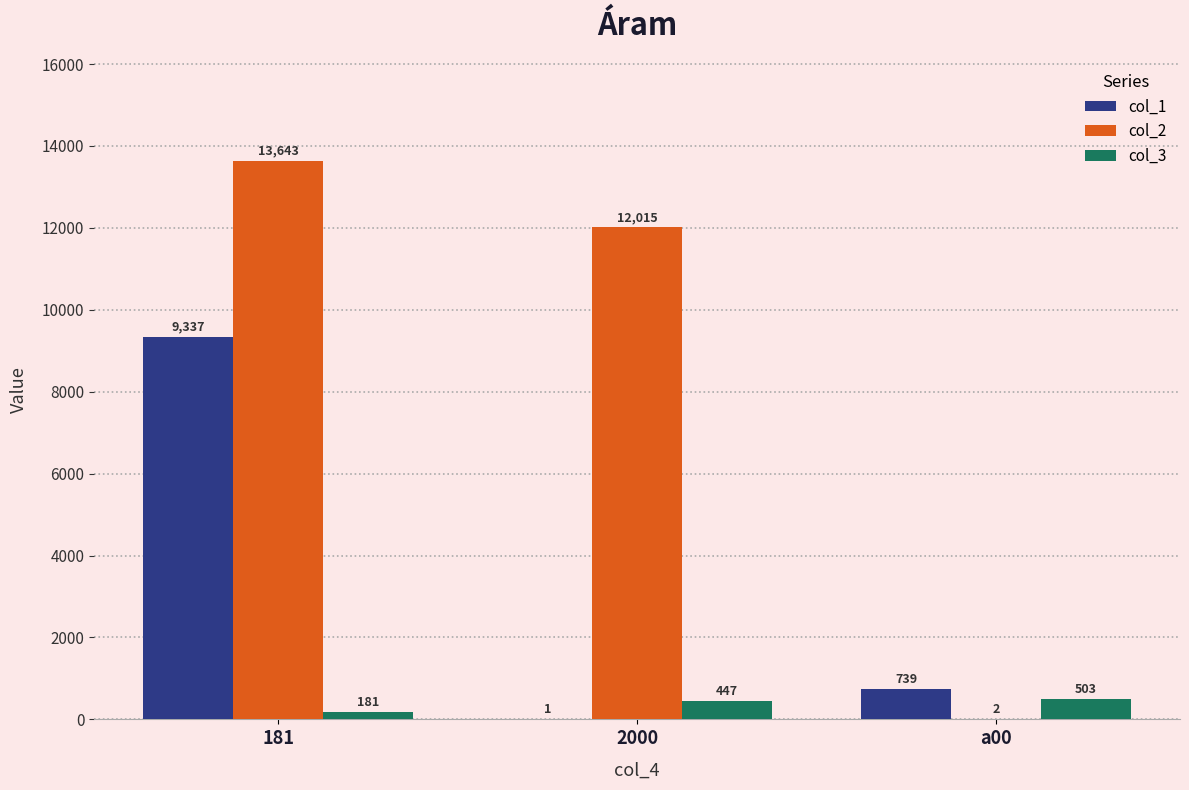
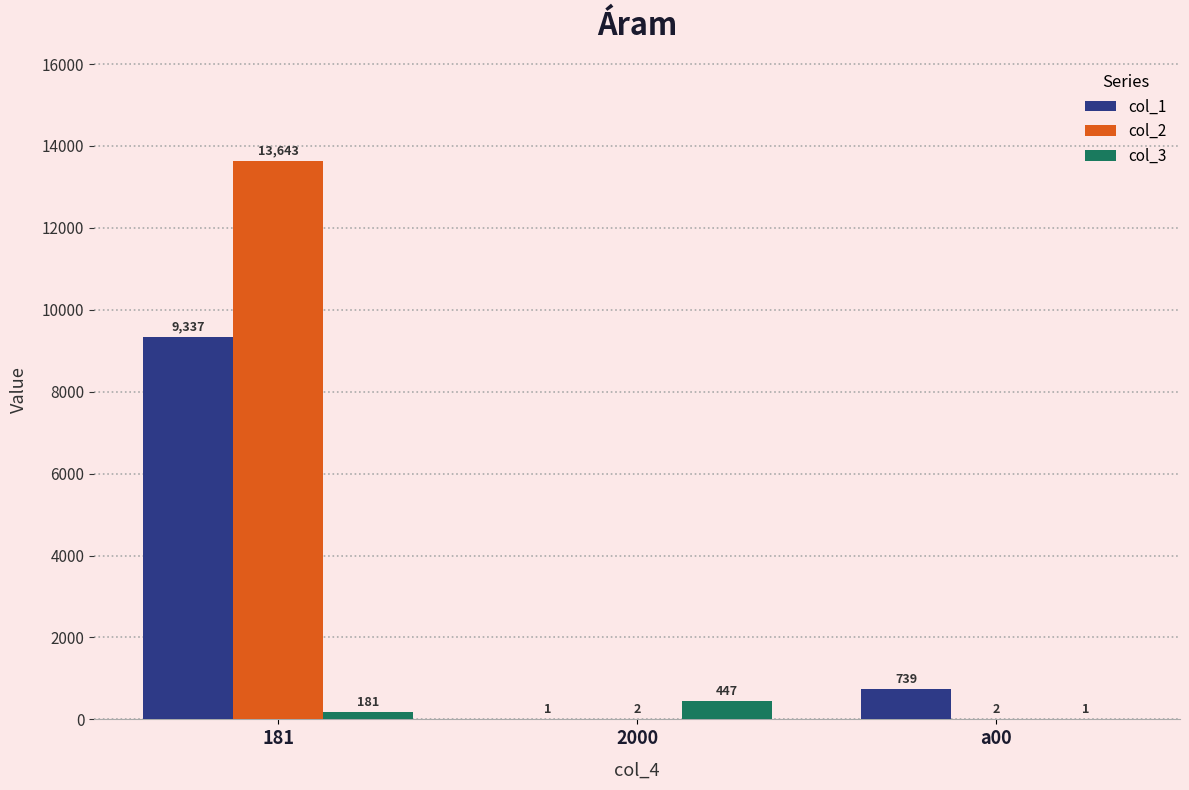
  {
    "col_1": {
      "181": "9,337",
      "2000": "1",
      "a00": "739"
    },
    "col_2": {
      "181": "13,643",
-     "2000": "12,015",
+     "2000": "2",
      "a00": "2"
    },
    "col_3": {
      "181": "181",
      "2000": "447",
-     "a00": "503"
+     "a00": "1"
    }
  }
